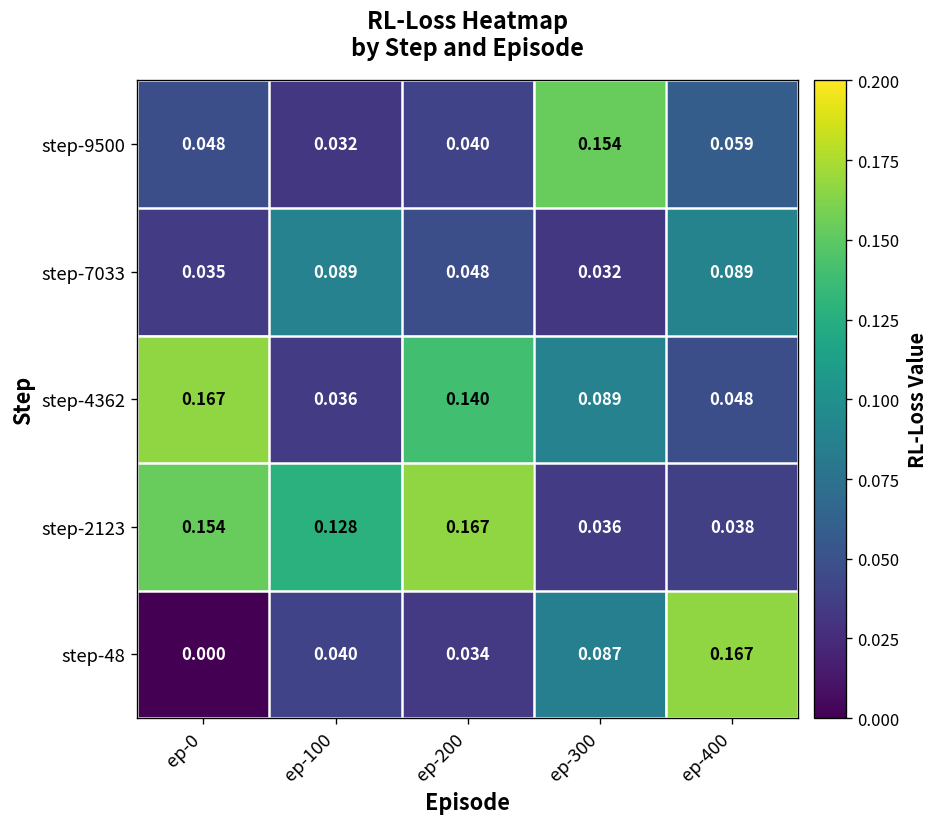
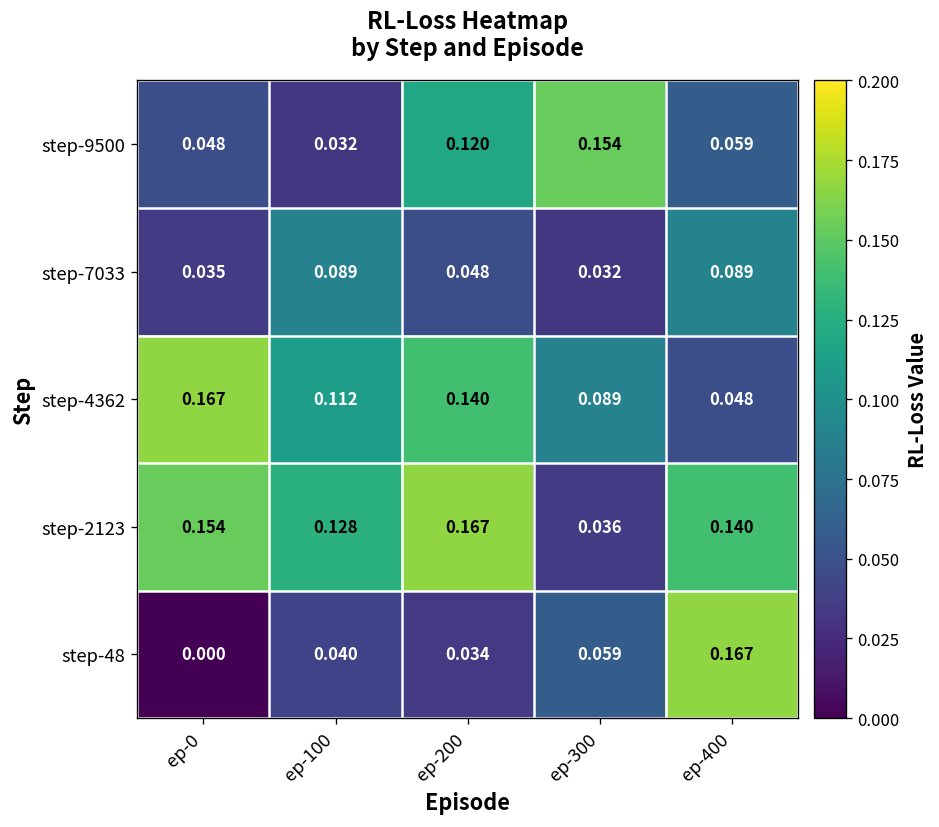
  {
    "step-9500": {
      "ep-0": 0.048,
      "ep-100": 0.032,
-     "ep-200": 0.040,
+     "ep-200": 0.120,
      "ep-300": 0.154,
      "ep-400": 0.059
    },
    "step-7033": {
      "ep-0": 0.035,
      "ep-100": 0.089,
      "ep-200": 0.048,
      "ep-300": 0.032,
      "ep-400": 0.089
    },
    "step-4362": {
      "ep-0": 0.167,
-     "ep-100": 0.036,
+     "ep-100": 0.112,
      "ep-200": 0.140,
      "ep-300": 0.089,
      "ep-400": 0.048
    },
    "step-2123": {
      "ep-0": 0.154,
      "ep-100": 0.128,
      "ep-200": 0.167,
      "ep-300": 0.036,
-     "ep-400": 0.038
+     "ep-400": 0.140
    },
    "step-48": {
      "ep-0": 0.000,
      "ep-100": 0.040,
      "ep-200": 0.034,
-     "ep-300": 0.087,
+     "ep-300": 0.059,
      "ep-400": 0.167
    }
  }
